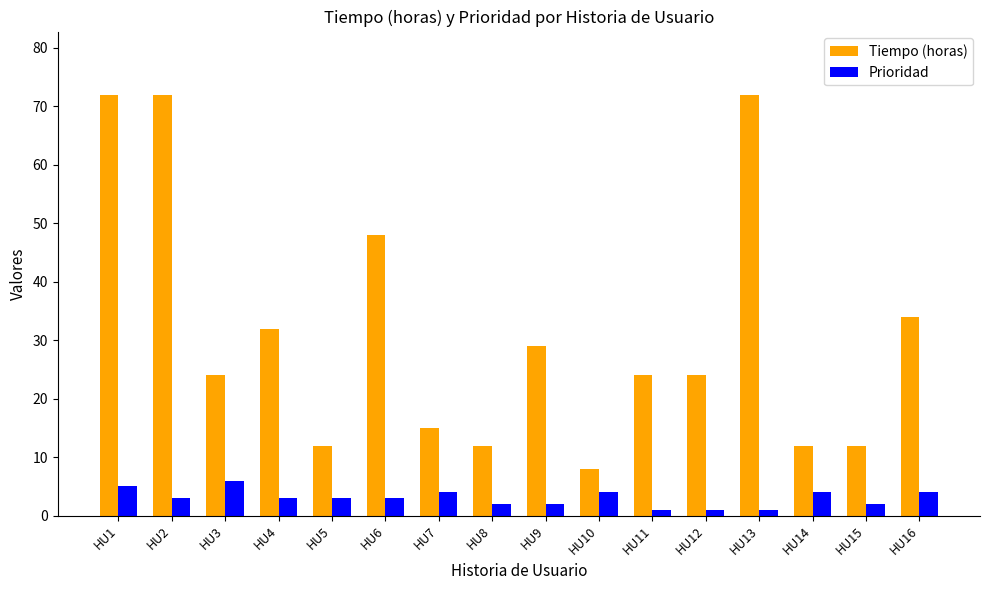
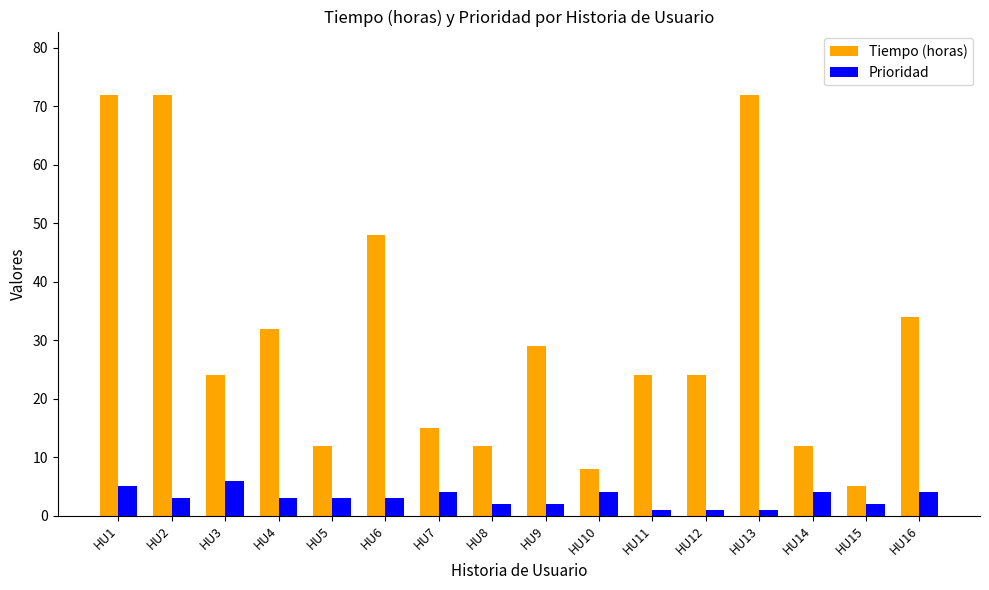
  {
    "Tiempo (horas)": {
      "HU1": 72,
      "HU2": 72,
      "HU3": 24,
      "HU4": 32,
      "HU5": 12,
      "HU6": 48,
      "HU7": 15,
      "HU8": 12,
      "HU9": 29,
      "HU10": 8,
      "HU11": 24,
      "HU12": 24,
      "HU13": 72,
      "HU14": 12,
-     "HU15": 12,
+     "HU15": 5,
      "HU16": 34
    },
    "Prioridad": {
      "HU1": 5,
      "HU2": 3,
      "HU3": 6,
      "HU4": 3,
      "HU5": 3,
      "HU6": 3,
      "HU7": 4,
      "HU8": 2,
      "HU9": 2,
      "HU10": 4,
      "HU11": 1,
      "HU12": 1,
      "HU13": 1,
      "HU14": 4,
      "HU15": 2,
      "HU16": 4
    }
  }
